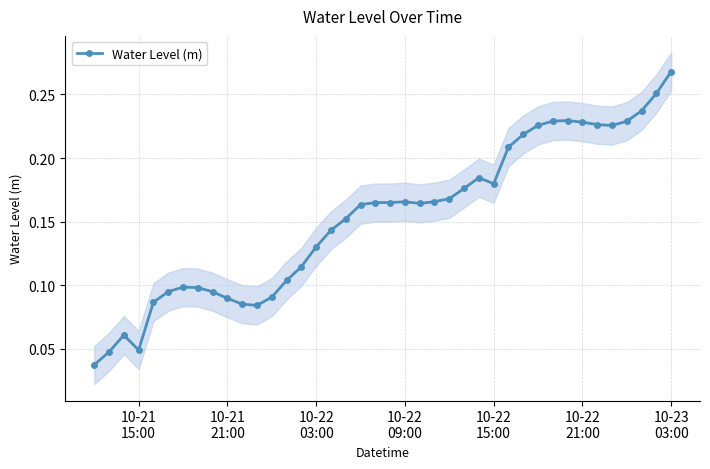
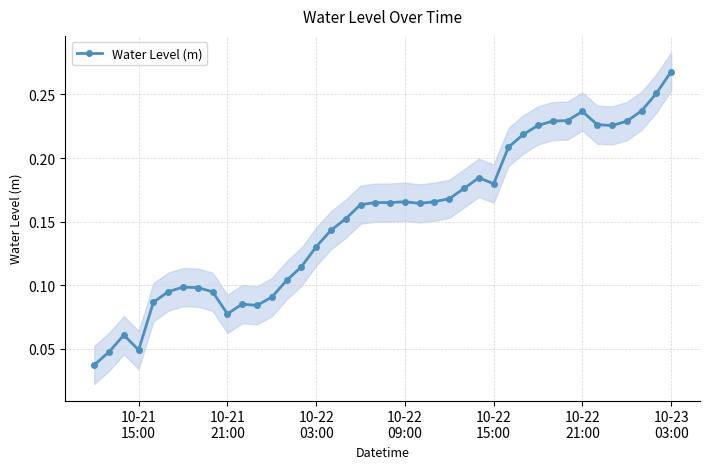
  {
    "Water Level (m)": {
      "10-21 15:00": 0.049,
-     "10-21 21:00": 0.090,
+     "10-21 21:00": 0.077,
      "10-22 03:00": 0.130,
      "10-22 09:00": 0.166,
      "10-22 15:00": 0.180,
-     "10-22 21:00": 0.228,
+     "10-22 21:00": 0.237,
      "10-23 03:00": 0.268
    }
  }
